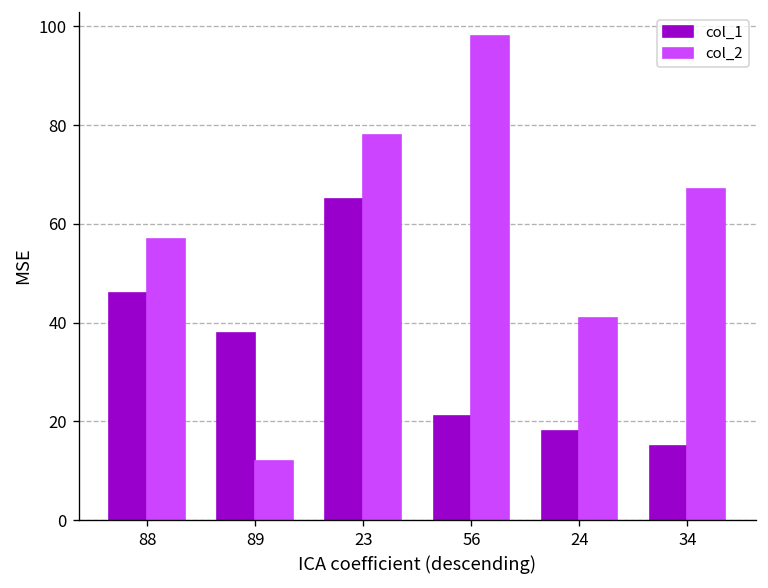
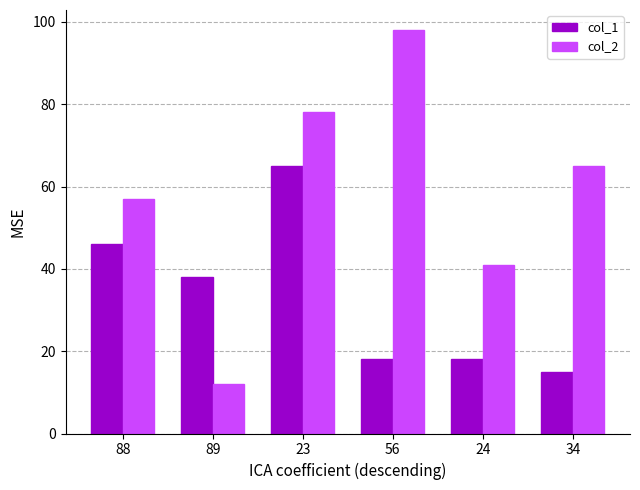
  {
    "col_1": {
      "88": 46,
      "89": 38,
      "23": 65,
-     "56": 21,
+     "56": 18,
      "24": 18,
      "34": 15
    },
    "col_2": {
      "88": 57,
      "89": 12,
      "23": 78,
      "56": 98,
      "24": 41,
-     "34": 67
+     "34": 65
    }
  }
